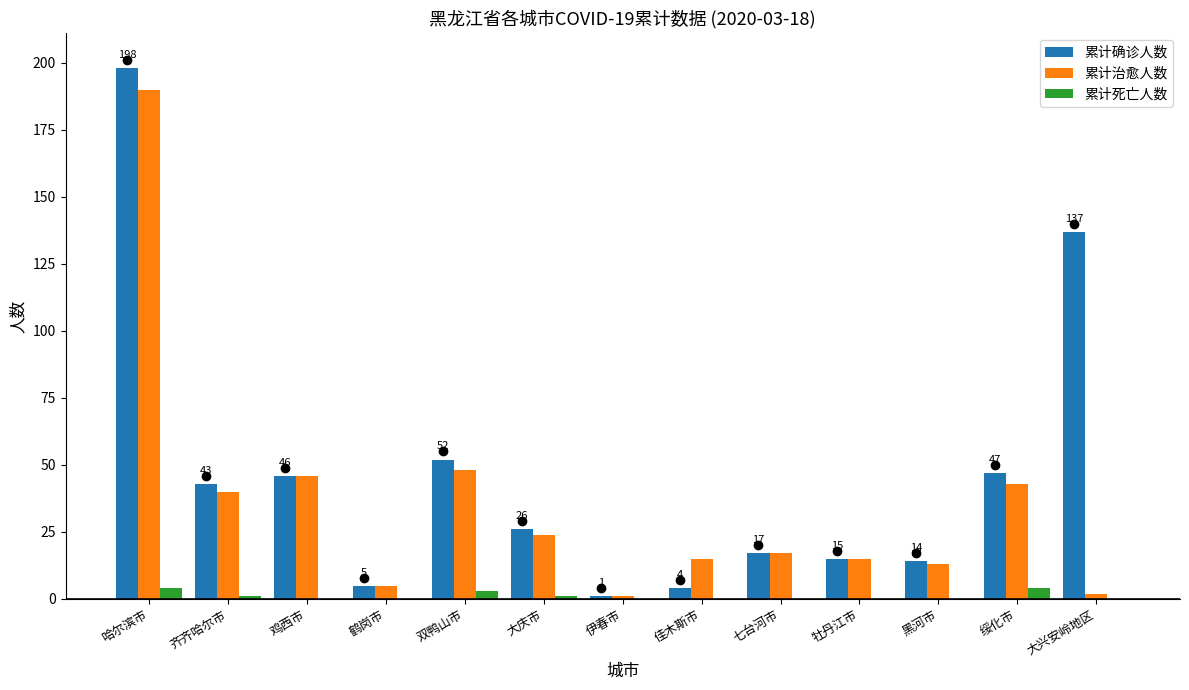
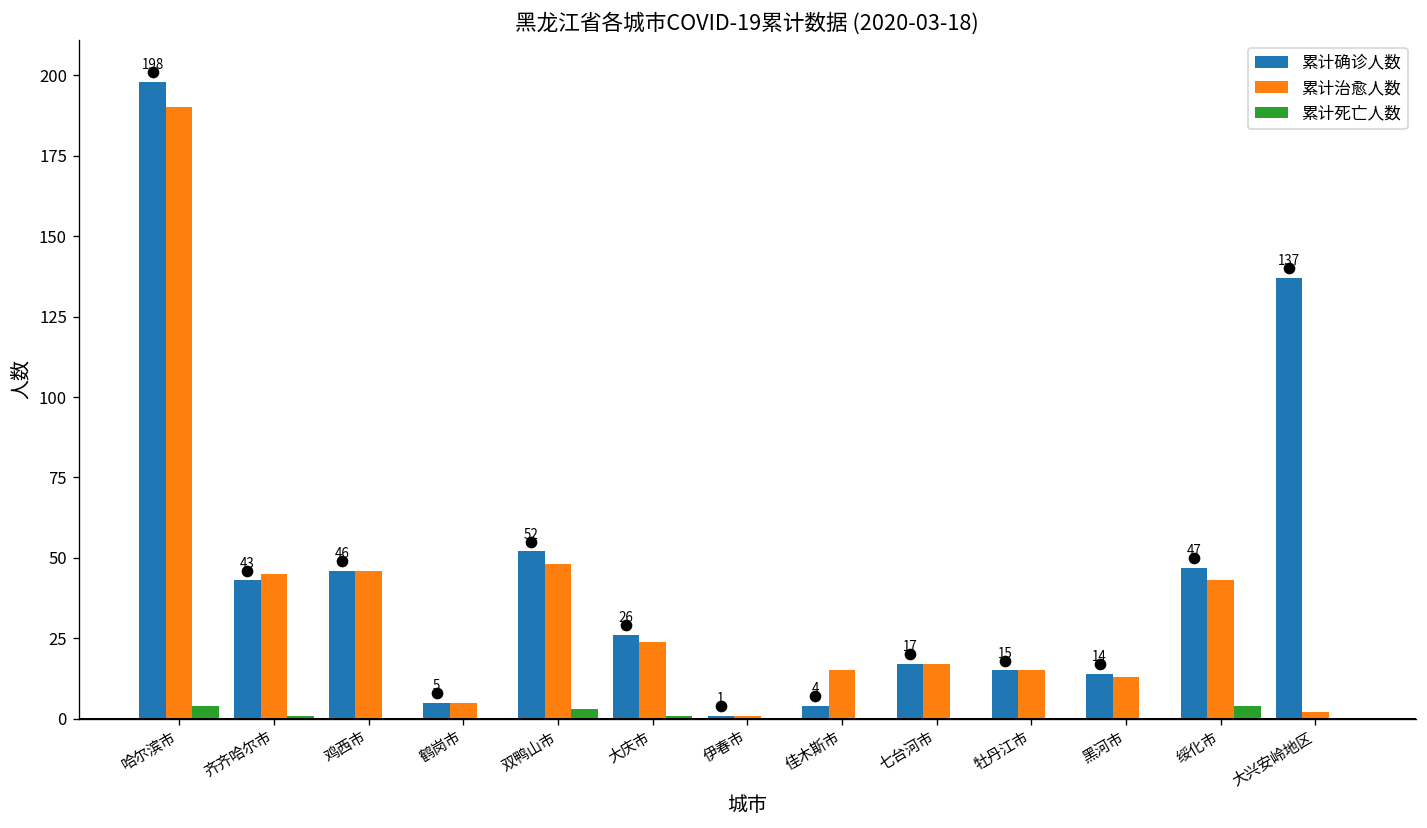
  {
    "累计治愈人数": {
      "哈尔滨市": 190,
-     "齐齐哈尔市": 40,
+     "齐齐哈尔市": 45,
      "双鸭山市": 48,
      "大庆市": 24,
      "佳木斯市": 15,
      "黑河市": 13,
      "绥化市": 43,
      "大兴安岭地区": 2
    },
    "累计死亡人数": {
      "哈尔滨市": 4,
      "齐齐哈尔市": 1,
      "鸡西市": 0,
      "鹤岗市": 0,
      "双鸭山市": 3,
      "伊春市": 0,
      "佳木斯市": 0,
      "七台河市": 0,
      "牡丹江市": 0,
      "黑河市": 0,
      "绥化市": 4,
      "大兴安岭地区": 0
    }
  }
